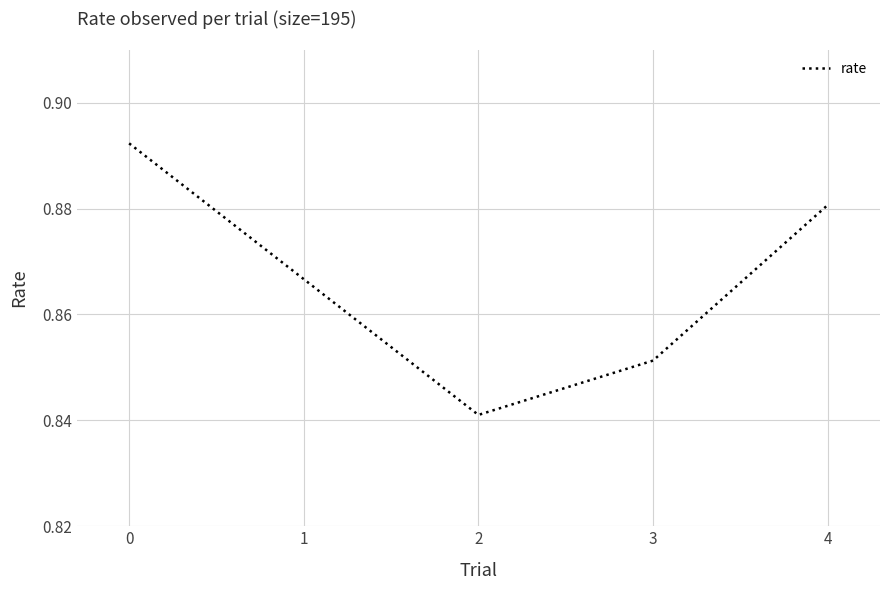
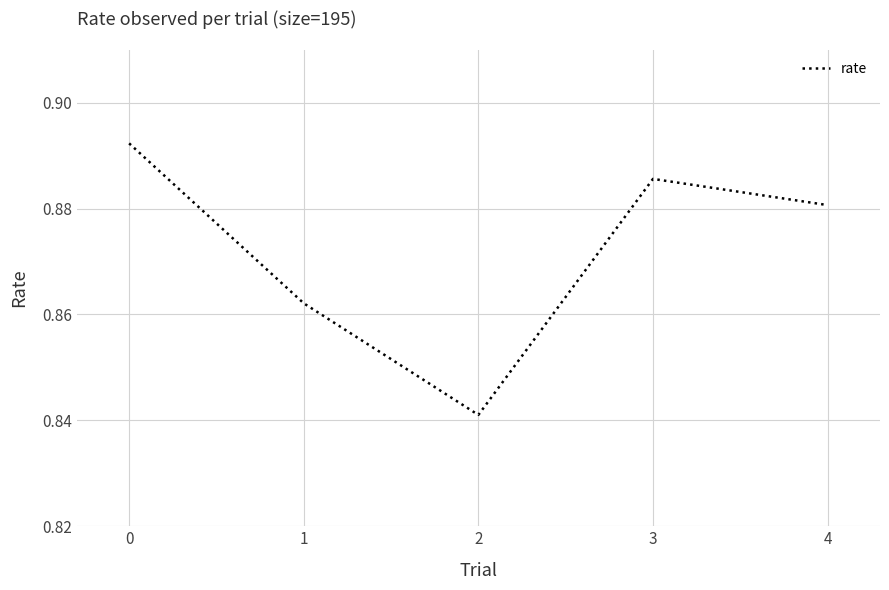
  {
    "0": 0.892,
-   "1": 0.867,
+   "1": 0.862,
    "2": 0.841,
-   "3": 0.851,
+   "3": 0.886,
    "4": 0.881
  }
